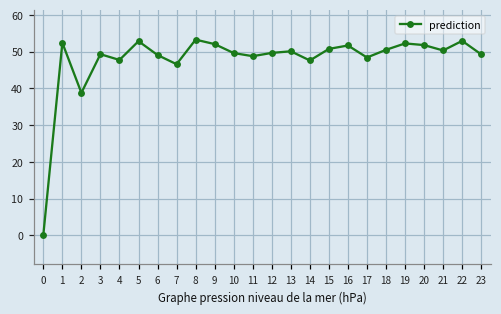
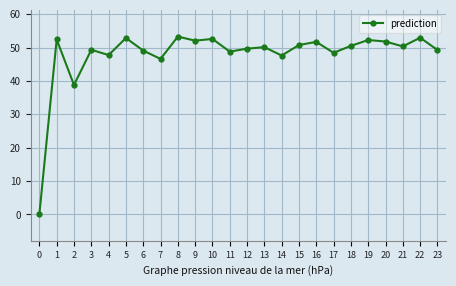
  {
    "0": 0,
    "1": 52,
    "2": 39,
    "3": 49,
    "4": 48,
    "5": 53,
    "6": 49,
    "7": 47,
    "8": 53,
    "9": 52,
-   "10": 50,
+   "10": 53,
    "11": 49,
    "12": 50,
    "13": 50,
    "14": 48,
    "15": 51,
    "16": 52,
    "17": 48,
    "18": 51,
    "19": 52,
    "20": 52,
    "21": 50,
    "22": 53,
    "23": 49
  }
